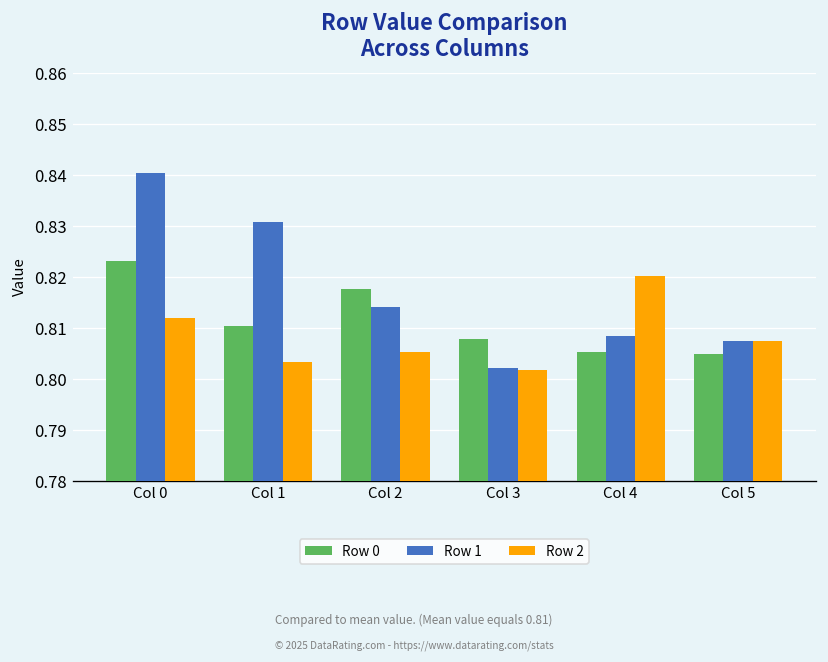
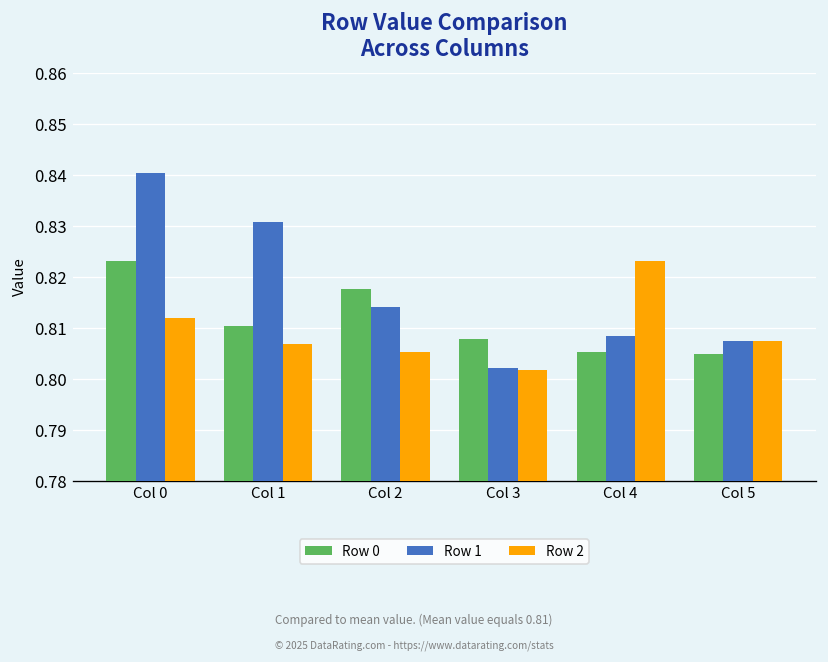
  {
    "Row 0": {
      "Col 0": 0.823,
      "Col 1": 0.810,
      "Col 2": 0.818,
      "Col 3": 0.808,
      "Col 4": 0.805,
      "Col 5": 0.805
    },
    "Row 1": {
      "Col 0": 0.840,
      "Col 1": 0.831,
      "Col 2": 0.814,
      "Col 3": 0.802,
      "Col 4": 0.808,
      "Col 5": 0.807
    },
    "Row 2": {
      "Col 0": 0.812,
-     "Col 1": 0.803,
+     "Col 1": 0.807,
      "Col 2": 0.805,
      "Col 3": 0.802,
-     "Col 4": 0.820,
+     "Col 4": 0.823,
      "Col 5": 0.807
    }
  }
